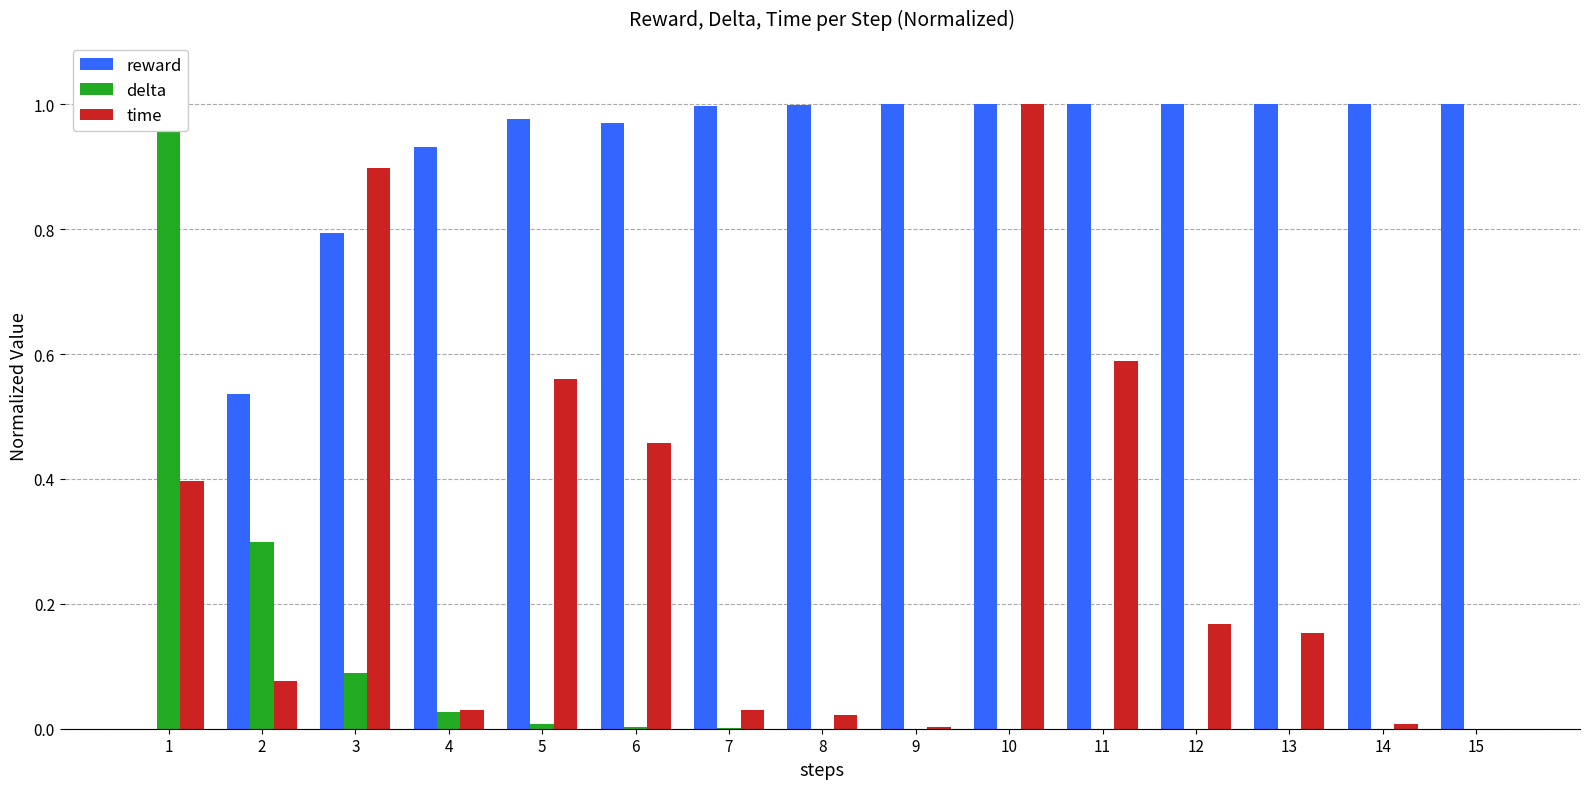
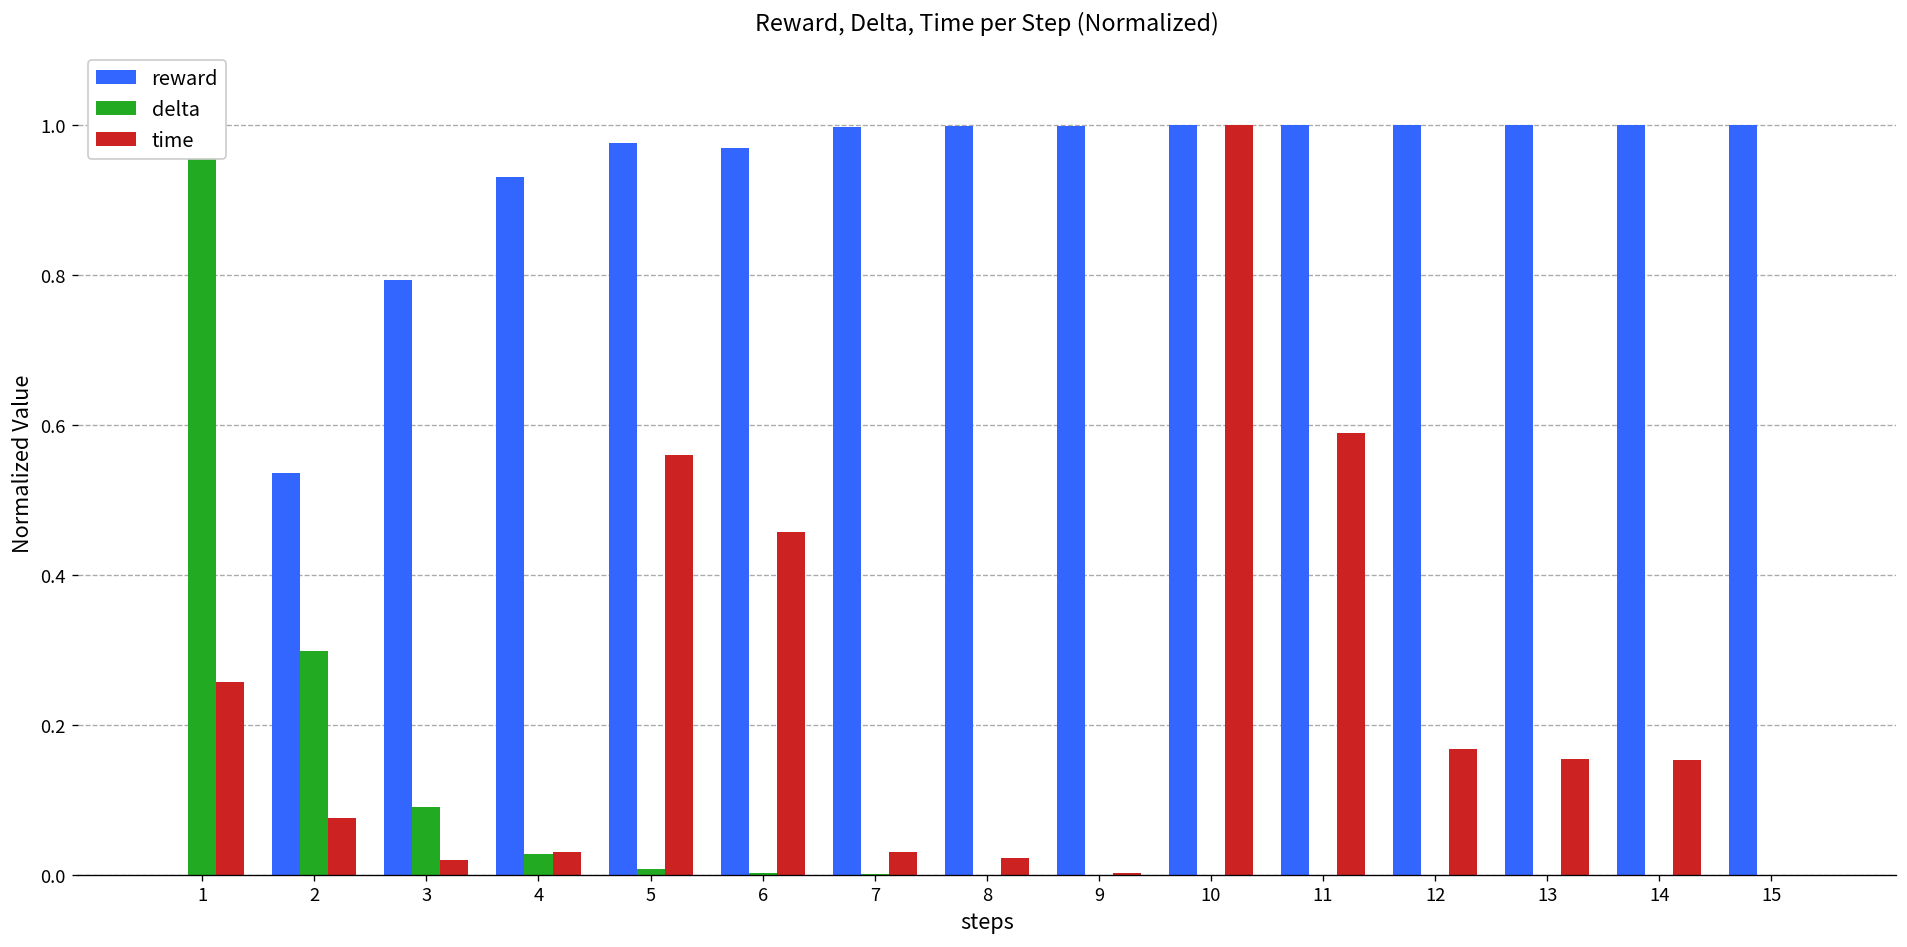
  {
    "reward": {
      "1": 0.00,
      "2": 0.54,
      "3": 0.79,
      "4": 0.93,
      "5": 0.98,
      "6": 0.97,
      "7": 1.00,
      "8": 1.00,
      "9": 1.00,
      "10": 1.00,
      "11": 1.00,
      "12": 1.00,
      "13": 1.00,
      "14": 1.00,
      "15": 1.00
    },
    "delta": {
      "2": 0.30,
      "3": 0.09,
      "4": 0.03,
      "5": 0.01,
      "15": 0.00
    },
    "time": {
-     "1": 0.40,
+     "1": 0.26,
      "2": 0.08,
-     "3": 0.90,
+     "3": 0.02,
      "4": 0.03,
      "5": 0.56,
      "6": 0.46,
      "7": 0.03,
      "8": 0.02,
      "10": 1.00,
      "11": 0.59,
      "12": 0.17,
      "13": 0.15,
-     "14": 0.01,
+     "14": 0.15,
      "15": 0.00
    }
  }
